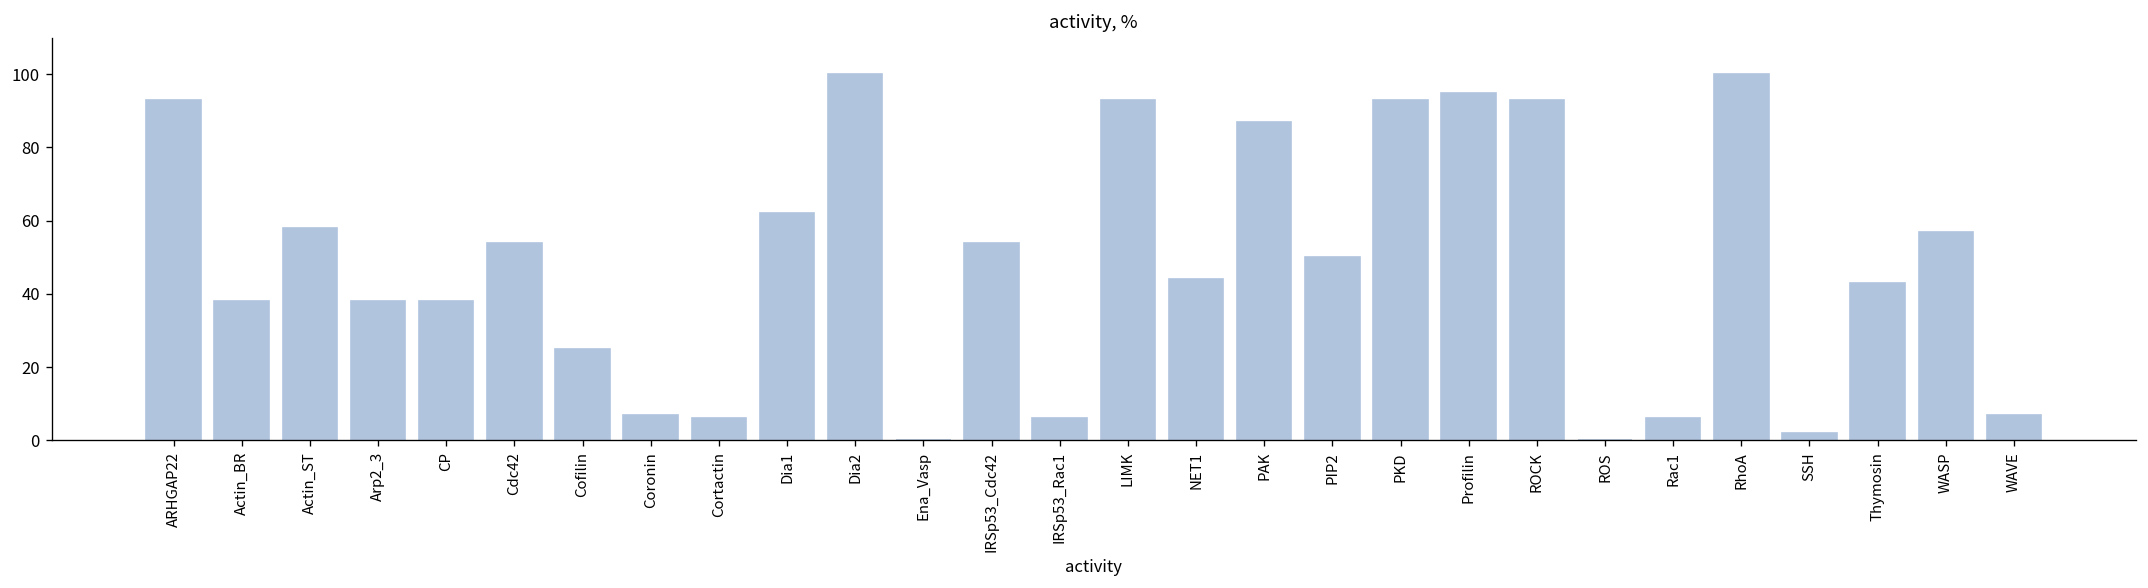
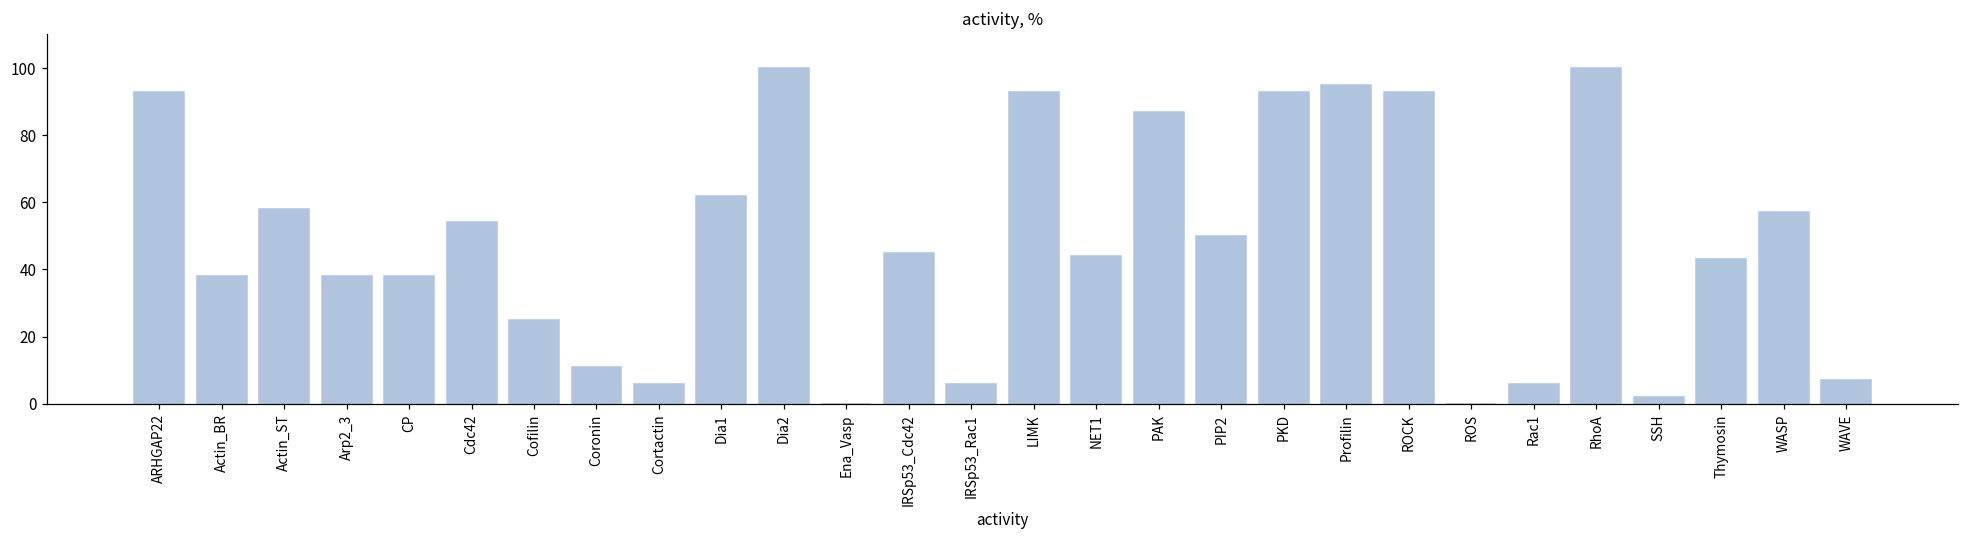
  {
    "ARHGAP22": 93,
    "Actin_BR": 38,
    "Actin_ST": 58,
    "Arp2_3": 38,
    "CP": 38,
    "Cdc42": 54,
    "Cofilin": 25,
-   "Coronin": 7,
+   "Coronin": 11,
    "Cortactin": 6,
    "Dia1": 62,
    "Dia2": 100,
    "Ena_Vasp": 0,
-   "IRSp53_Cdc42": 54,
+   "IRSp53_Cdc42": 45,
    "IRSp53_Rac1": 6,
    "LIMK": 93,
    "NET1": 44,
    "PAK": 87,
    "PIP2": 50,
    "PKD": 93,
    "Profilin": 95,
    "ROCK": 93,
    "ROS": 0,
    "Rac1": 6,
    "RhoA": 100,
    "SSH": 2,
    "Thymosin": 43,
    "WASP": 57,
    "WAVE": 7
  }
